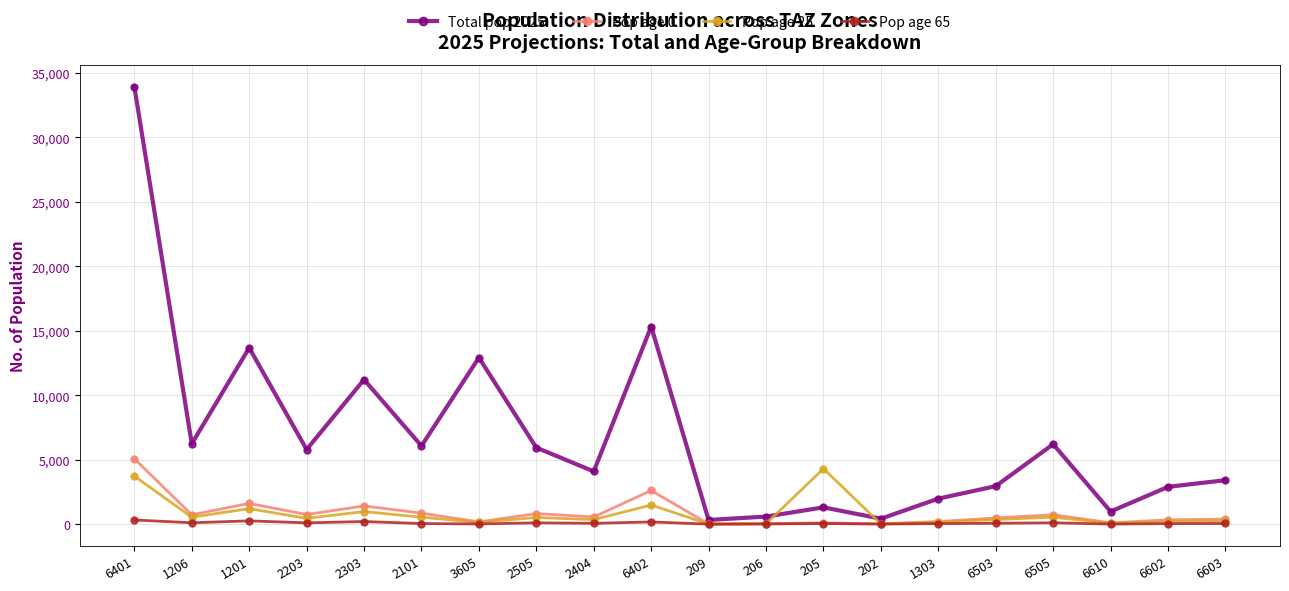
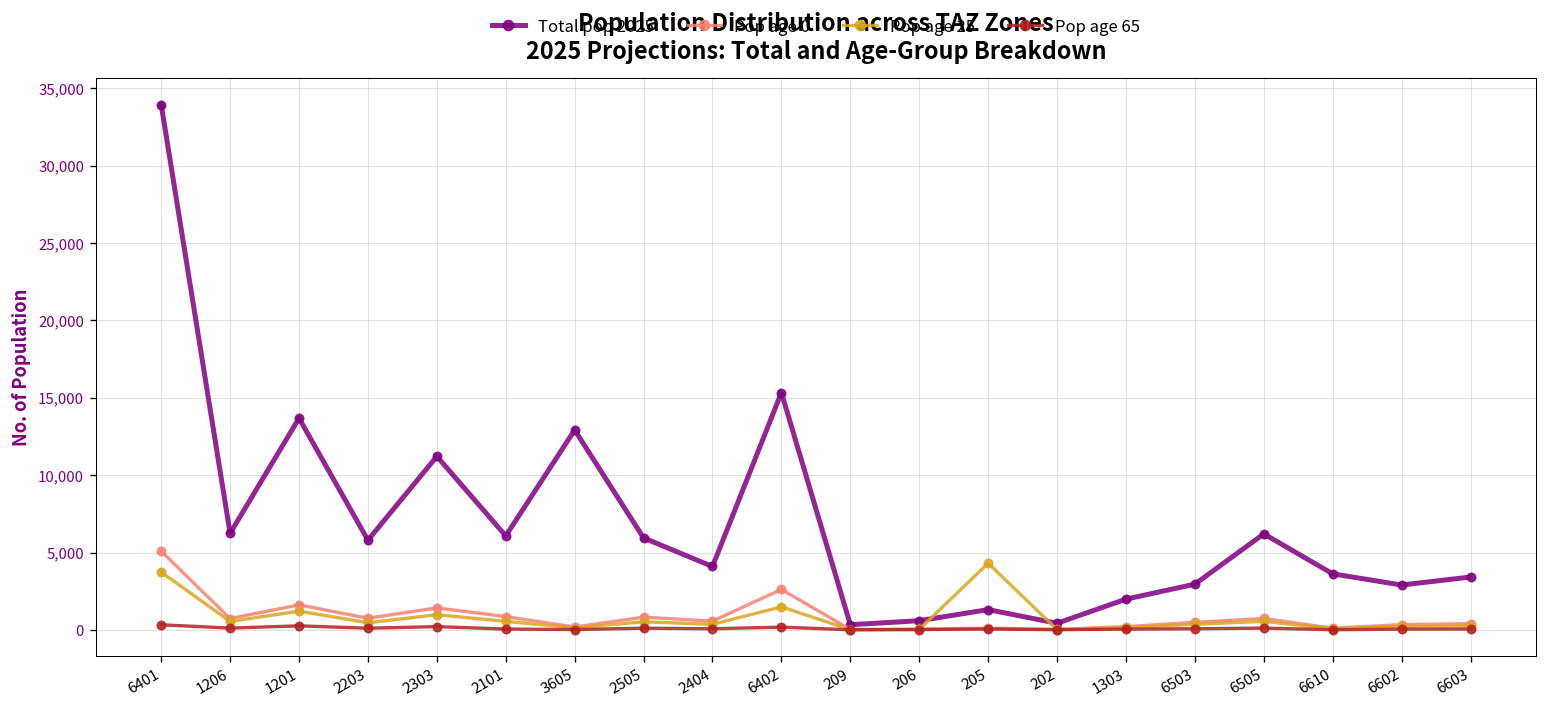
  {
    "Total pop 2025": {
      "6401": "33,900",
      "1206": "6,200",
      "1201": "13,700",
      "2203": "5,800",
      "2303": "11,200",
      "2101": "6,100",
      "3605": "12,900",
      "2505": "5,900",
      "2404": "4,100",
      "6402": "15,300",
      "209": "300",
      "206": "600",
      "205": "1,300",
      "202": "400",
      "1303": "2,000",
      "6503": "3,000",
      "6505": "6,200",
-     "6610": "1,000",
+     "6610": "3,600",
      "6602": "2,900",
      "6603": "3,400"
    },
    "Pop age 0": {
      "6401": "5,100",
      "1201": "1,600",
      "2203": "800",
      "2303": "1,400",
      "2101": "900",
      "2505": "800",
      "2404": "600",
      "6402": "2,600"
    },
    "Pop age 25": {
      "6401": "3,700",
      "1201": "1,200",
      "2203": "500",
      "2303": "1,000",
      "2101": "600",
      "2505": "500",
      "2404": "400",
      "6402": "1,500",
      "205": "4,300"
    },
    "Pop age 65": {
      "6401": "300",
      "1206": "100",
      "1201": "300",
      "2203": "100",
      "2303": "200",
      "2101": "100",
      "2505": "100",
      "2404": "100",
      "6402": "200",
      "6503": "100",
      "6505": "100",
      "6603": "100"
    }
  }
